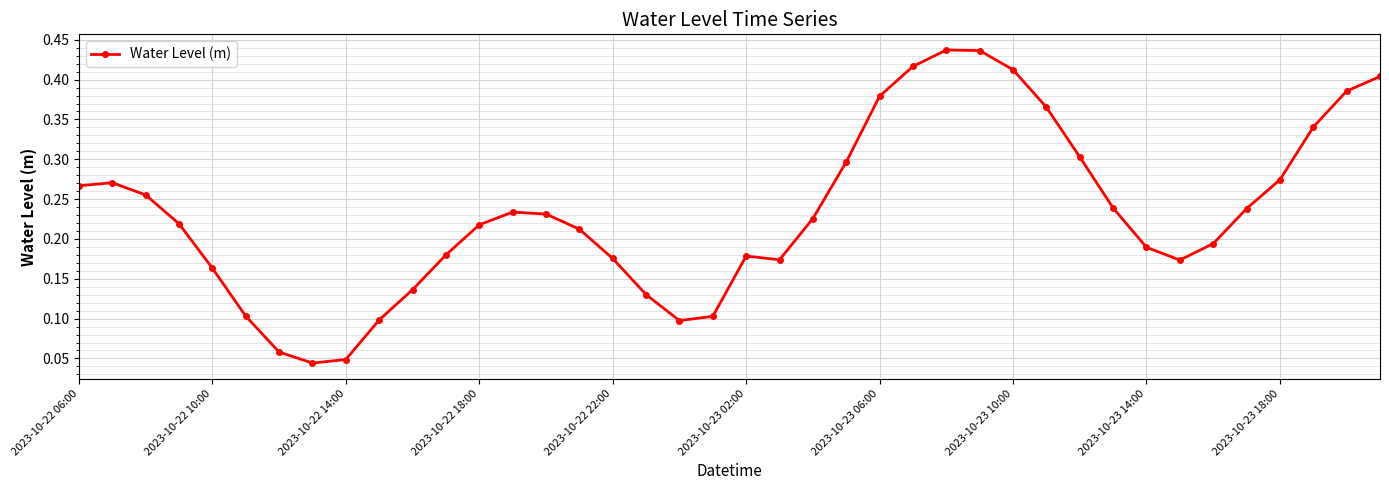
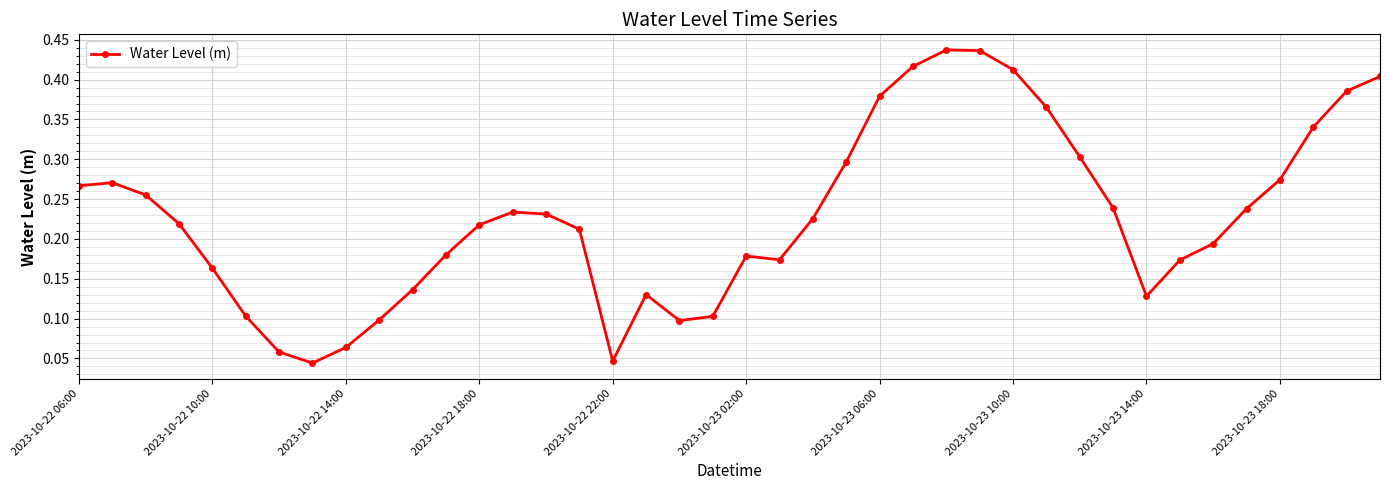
  {
    "2023-10-22 06:00": 0.27,
    "2023-10-22 10:00": 0.16,
-   "2023-10-22 14:00": 0.05,
+   "2023-10-22 14:00": 0.06,
    "2023-10-22 18:00": 0.22,
-   "2023-10-22 22:00": 0.18,
+   "2023-10-22 22:00": 0.05,
    "2023-10-23 02:00": 0.18,
    "2023-10-23 06:00": 0.38,
    "2023-10-23 10:00": 0.41,
-   "2023-10-23 14:00": 0.19,
+   "2023-10-23 14:00": 0.13,
    "2023-10-23 18:00": 0.27
  }
